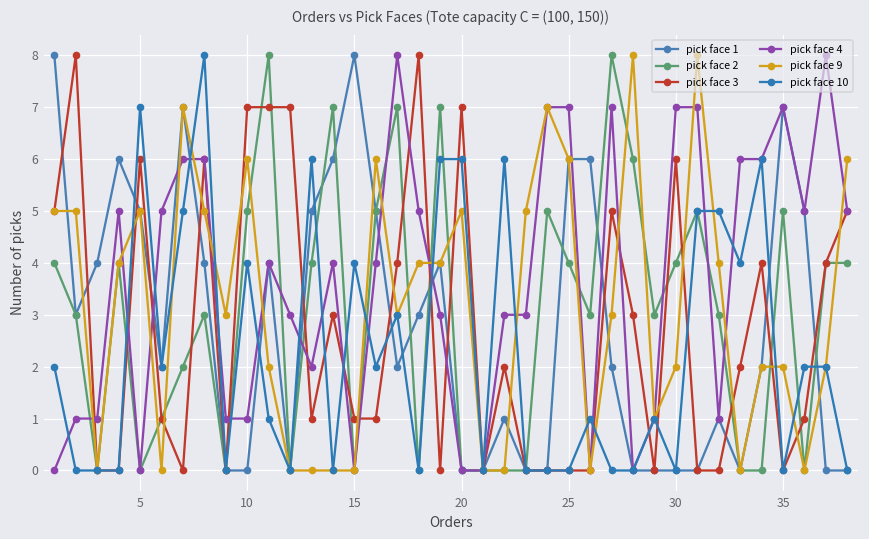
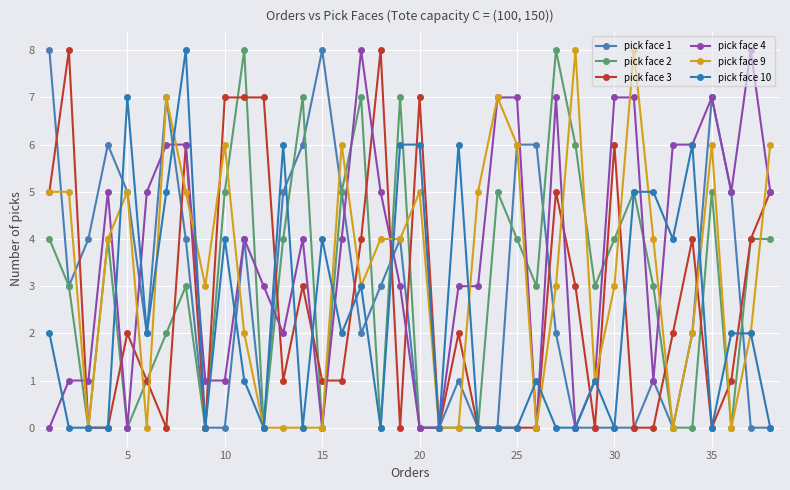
  {
    "pick face 2": {
      "10": 5,
      "25": 4,
      "30": 4,
      "35": 5
    },
    "pick face 3": {
-     "5": 6,
+     "5": 2,
      "10": 7,
      "15": 1,
      "20": 7,
      "30": 6
    },
    "pick face 4": {
      "10": 1,
      "25": 7,
      "30": 7
    },
    "pick face 9": {
      "10": 6,
      "20": 5,
-     "30": 2,
-     "35": 2
+     "30": 3,
+     "35": 6
    }
  }
